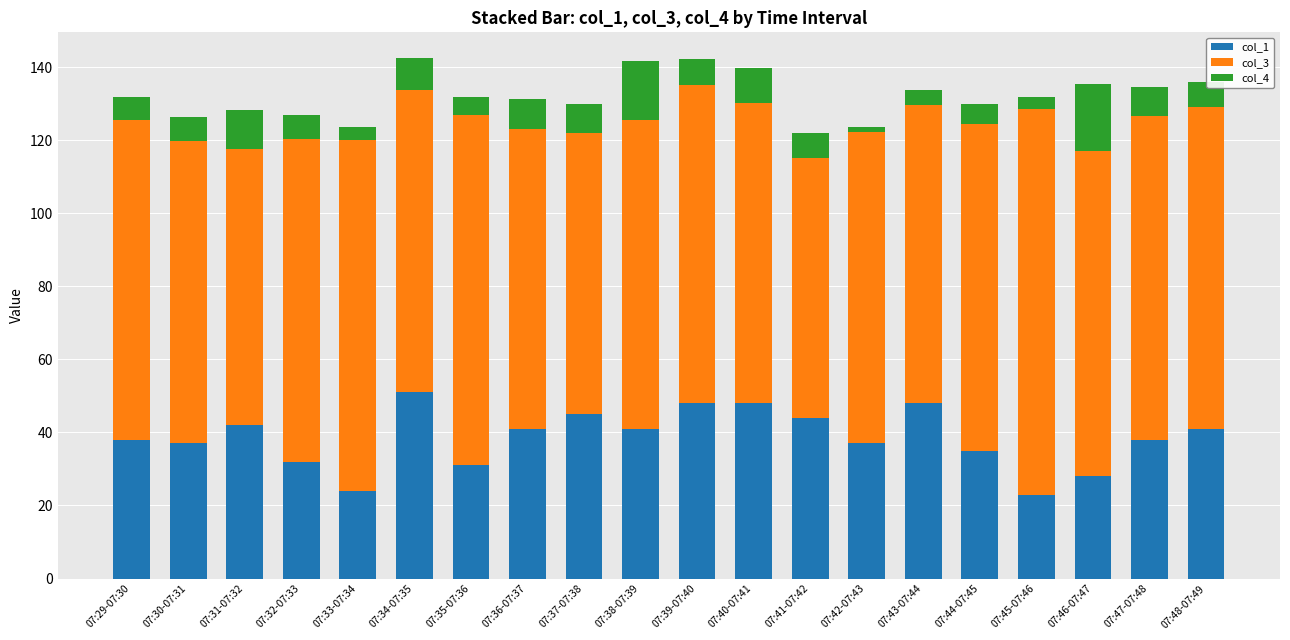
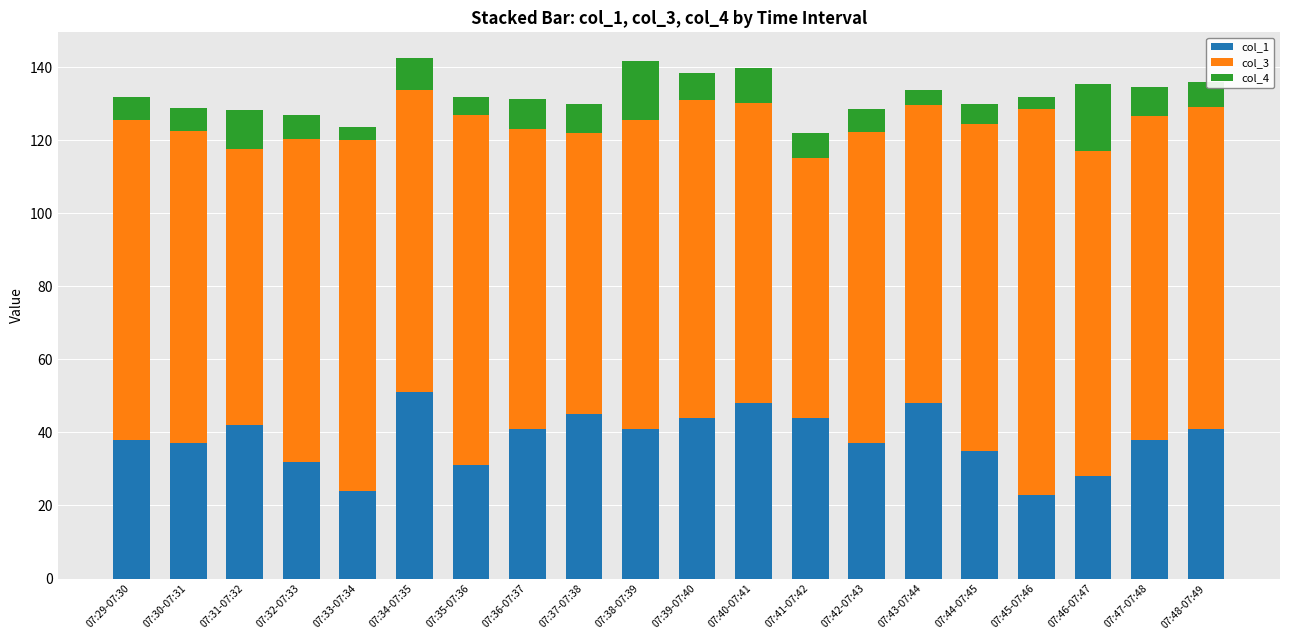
  {
    "col_1": {
      "07:29-07:30": 38,
      "07:30-07:31": 37,
      "07:31-07:32": 42,
      "07:32-07:33": 32,
      "07:33-07:34": 24,
      "07:34-07:35": 51,
      "07:35-07:36": 31,
      "07:36-07:37": 41,
      "07:37-07:38": 45,
      "07:38-07:39": 41,
-     "07:39-07:40": 48,
+     "07:39-07:40": 44,
      "07:40-07:41": 48,
      "07:41-07:42": 44,
      "07:42-07:43": 37,
      "07:43-07:44": 48,
      "07:44-07:45": 35,
      "07:45-07:46": 23,
      "07:46-07:47": 28,
      "07:47-07:48": 38,
      "07:48-07:49": 41
    },
    "col_3": {
      "07:29-07:30": 88,
-     "07:30-07:31": 83,
+     "07:30-07:31": 85,
      "07:31-07:32": 76,
      "07:32-07:33": 88,
      "07:33-07:34": 96,
      "07:34-07:35": 83,
      "07:35-07:36": 96,
      "07:36-07:37": 82,
      "07:37-07:38": 77,
      "07:38-07:39": 84,
      "07:39-07:40": 87,
      "07:40-07:41": 82,
      "07:41-07:42": 71,
      "07:42-07:43": 85,
      "07:43-07:44": 82,
      "07:44-07:45": 89,
      "07:45-07:46": 106,
      "07:46-07:47": 89,
      "07:47-07:48": 89,
      "07:48-07:49": 88
    },
    "col_4": {
      "07:29-07:30": 6,
      "07:30-07:31": 7,
      "07:31-07:32": 11,
      "07:32-07:33": 7,
      "07:33-07:34": 4,
      "07:34-07:35": 9,
      "07:35-07:36": 5,
      "07:36-07:37": 8,
      "07:37-07:38": 8,
      "07:38-07:39": 16,
      "07:39-07:40": 7,
      "07:40-07:41": 9,
      "07:41-07:42": 7,
-     "07:42-07:43": 1,
+     "07:42-07:43": 6,
      "07:43-07:44": 4,
      "07:44-07:45": 6,
      "07:45-07:46": 3,
      "07:46-07:47": 18,
      "07:47-07:48": 8,
      "07:48-07:49": 7
    }
  }
